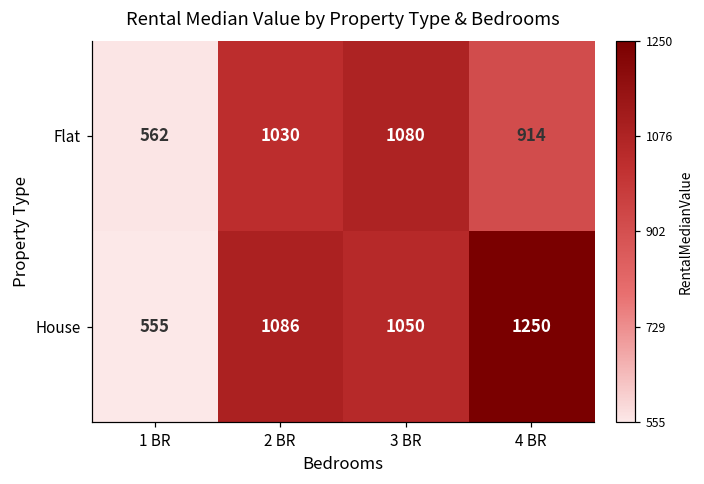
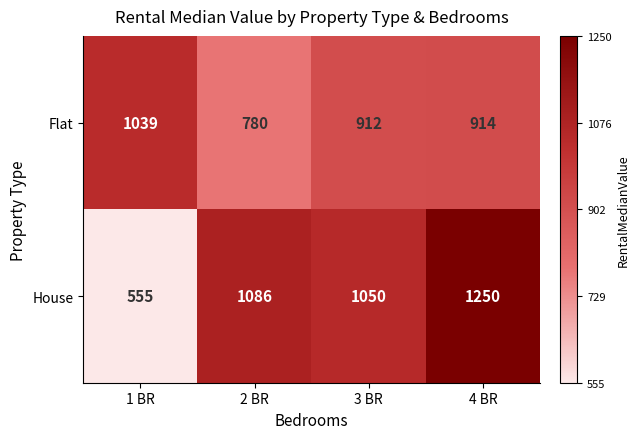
  {
    "Flat": {
-     "1 BR": 562,
-     "2 BR": 1030,
-     "3 BR": 1080,
+     "1 BR": 1039,
+     "2 BR": 780,
+     "3 BR": 912,
      "4 BR": 914
    },
    "House": {
      "1 BR": 555,
      "2 BR": 1086,
      "3 BR": 1050,
      "4 BR": 1250
    }
  }
